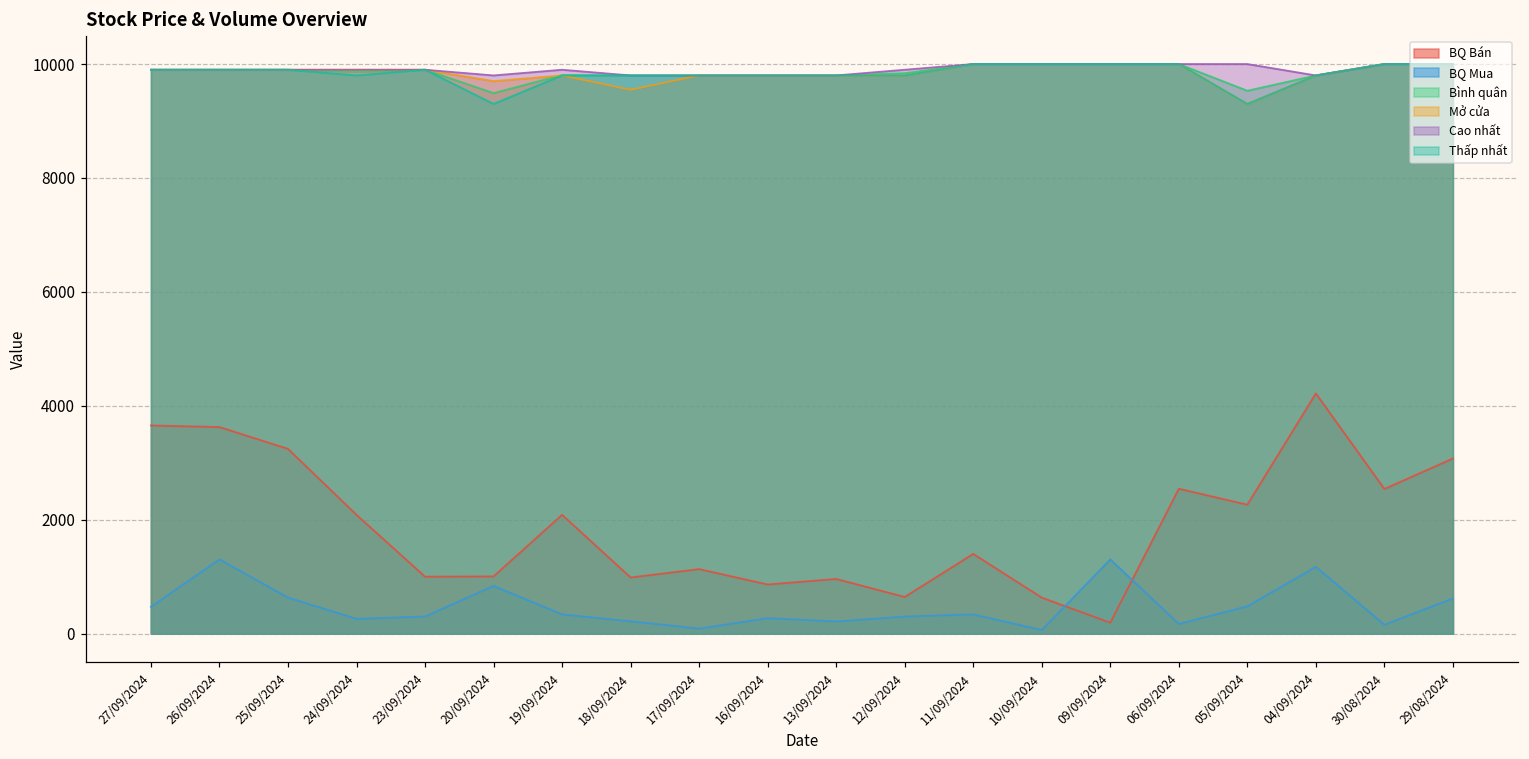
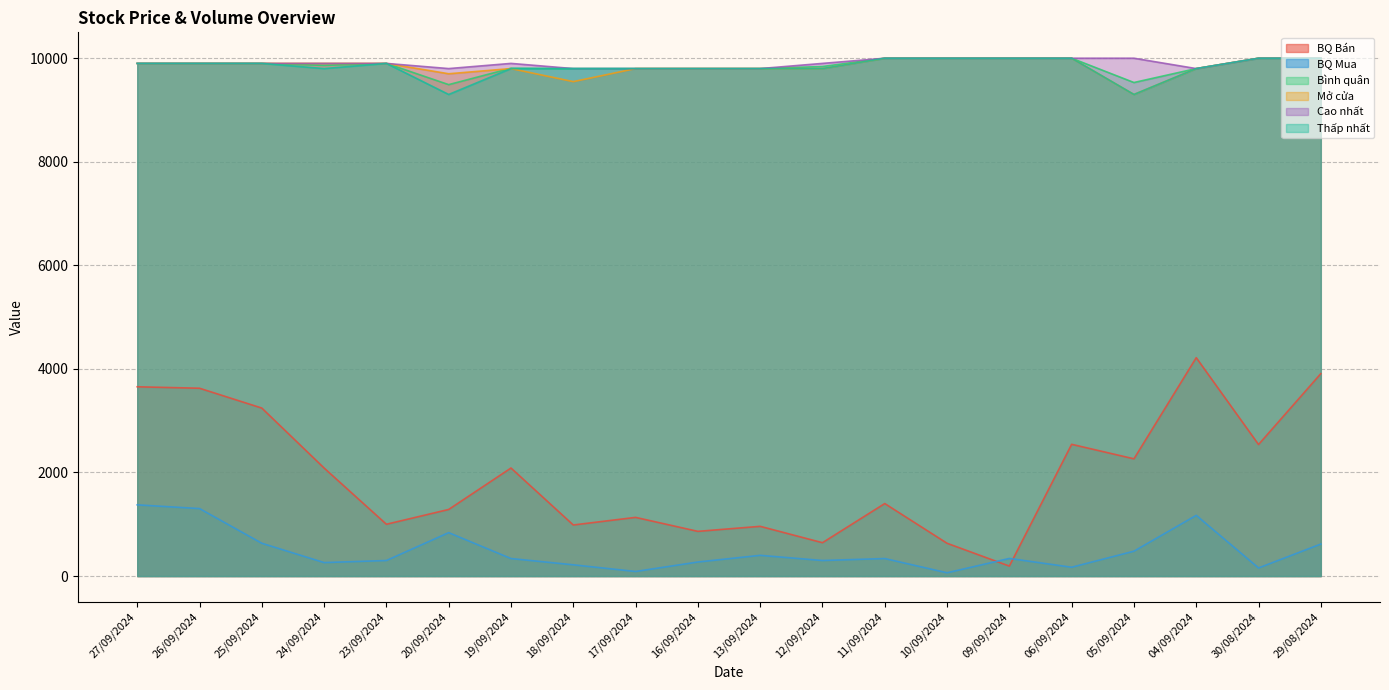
  {
    "BQ Bán": {
      "27/09/2024": 3700,
      "26/09/2024": 3600,
      "25/09/2024": 3200,
      "24/09/2024": 2100,
      "23/09/2024": 1000,
-     "20/09/2024": 1000,
+     "20/09/2024": 1300,
      "19/09/2024": 2100,
      "18/09/2024": 1000,
      "17/09/2024": 1100,
      "16/09/2024": 900,
      "13/09/2024": 1000,
      "12/09/2024": 600,
      "11/09/2024": 1400,
      "10/09/2024": 600,
      "09/09/2024": 200,
      "06/09/2024": 2500,
      "05/09/2024": 2300,
      "04/09/2024": 4200,
      "30/08/2024": 2500,
-     "29/08/2024": 3100
+     "29/08/2024": 3900
    },
    "BQ Mua": {
-     "27/09/2024": 500,
+     "27/09/2024": 1400,
      "26/09/2024": 1300,
      "25/09/2024": 600,
      "24/09/2024": 300,
      "23/09/2024": 300,
      "20/09/2024": 800,
      "19/09/2024": 300,
      "18/09/2024": 200,
      "17/09/2024": 100,
      "16/09/2024": 300,
-     "13/09/2024": 200,
+     "13/09/2024": 400,
      "12/09/2024": 300,
      "11/09/2024": 300,
      "10/09/2024": 100,
-     "09/09/2024": 1300,
+     "09/09/2024": 300,
      "06/09/2024": 200,
      "05/09/2024": 500,
      "04/09/2024": 1200,
      "30/08/2024": 200,
      "29/08/2024": 600
    },
    "Mở cửa": {
      "20/09/2024": 9700,
      "18/09/2024": 9500
    },
    "Cao nhất": {
      "20/09/2024": 9800,
      "19/09/2024": 9900,
      "12/09/2024": 9900,
      "05/09/2024": 10000
    }
  }
